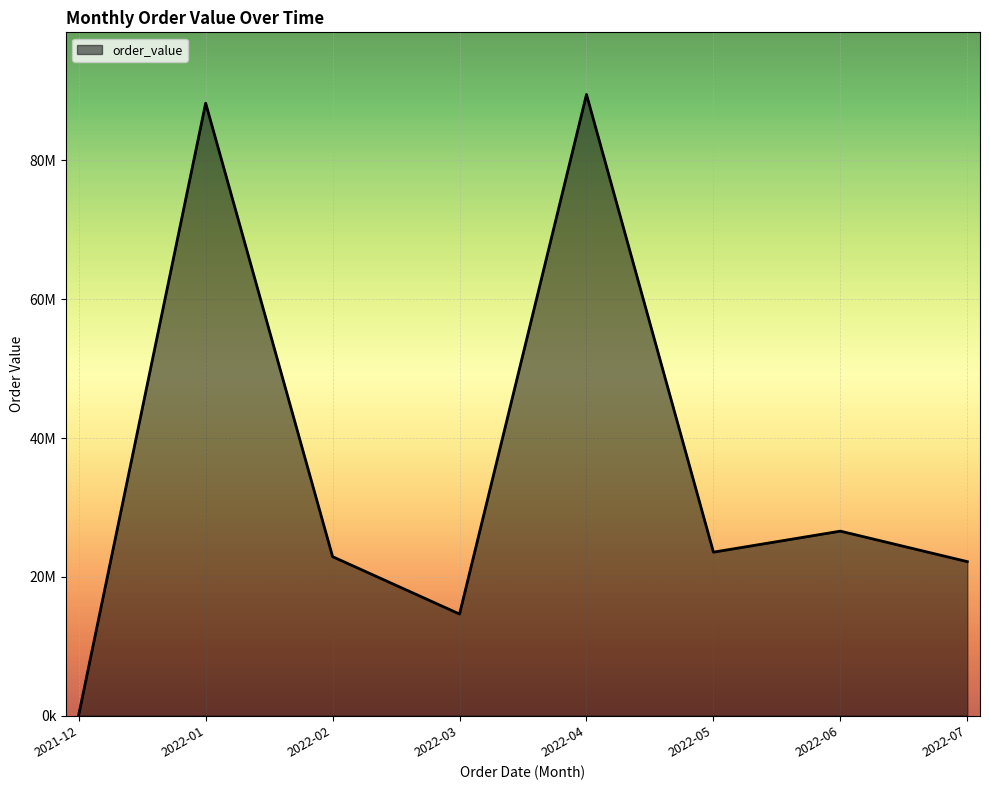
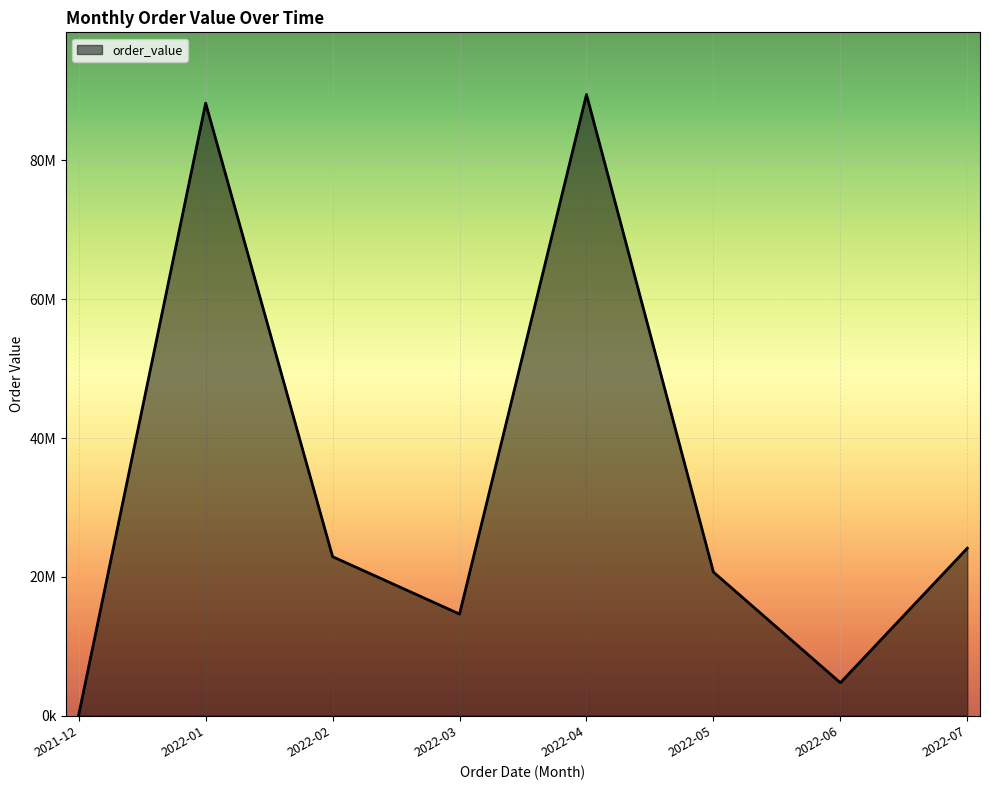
  {
    "2021-12": 0,
    "2022-01": 88000000,
    "2022-02": 23000000,
    "2022-03": 15000000,
    "2022-04": 90000000,
-   "2022-05": 24000000,
-   "2022-06": 27000000,
-   "2022-07": 22000000
+   "2022-05": 21000000,
+   "2022-06": 5000000,
+   "2022-07": 24000000
  }
